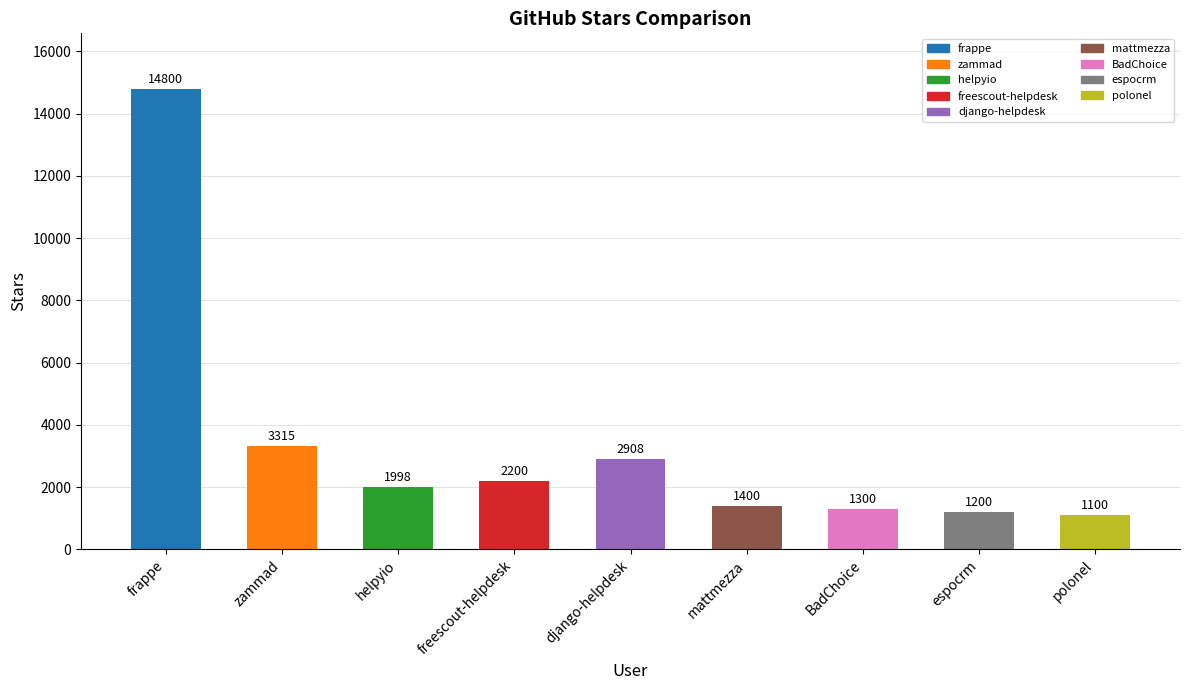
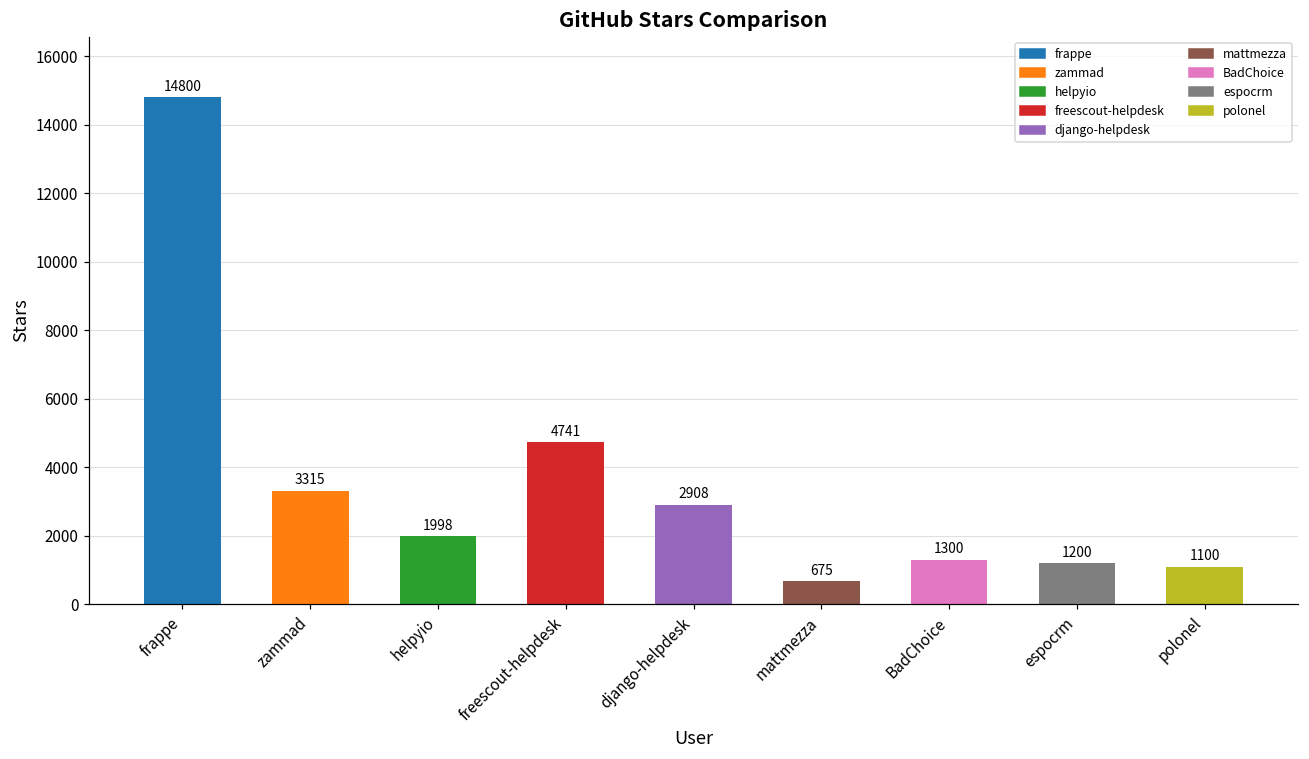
  {
    "frappe": 14800,
    "helpyio": 1998,
-   "freescout-helpdesk": 2200,
+   "freescout-helpdesk": 4741,
    "django-helpdesk": 2908,
-   "mattmezza": 1400,
+   "mattmezza": 675,
    "BadChoice": 1300,
    "espocrm": 1200,
    "polonel": 1100
  }
